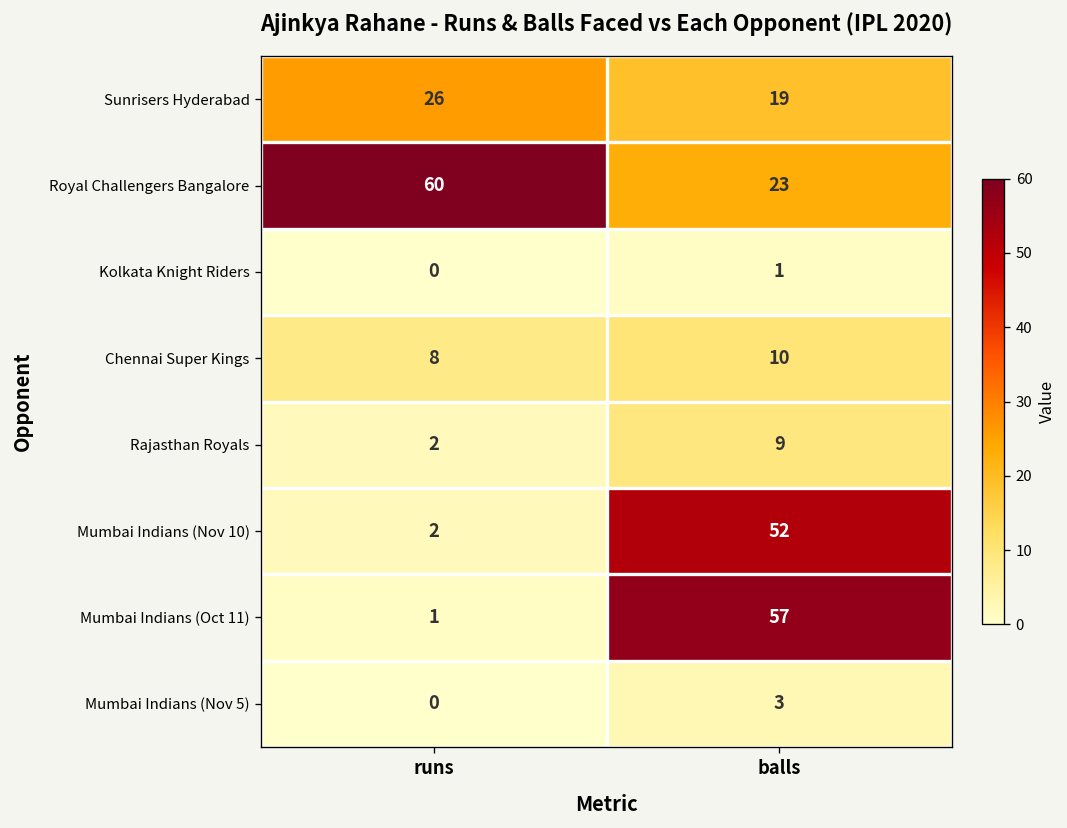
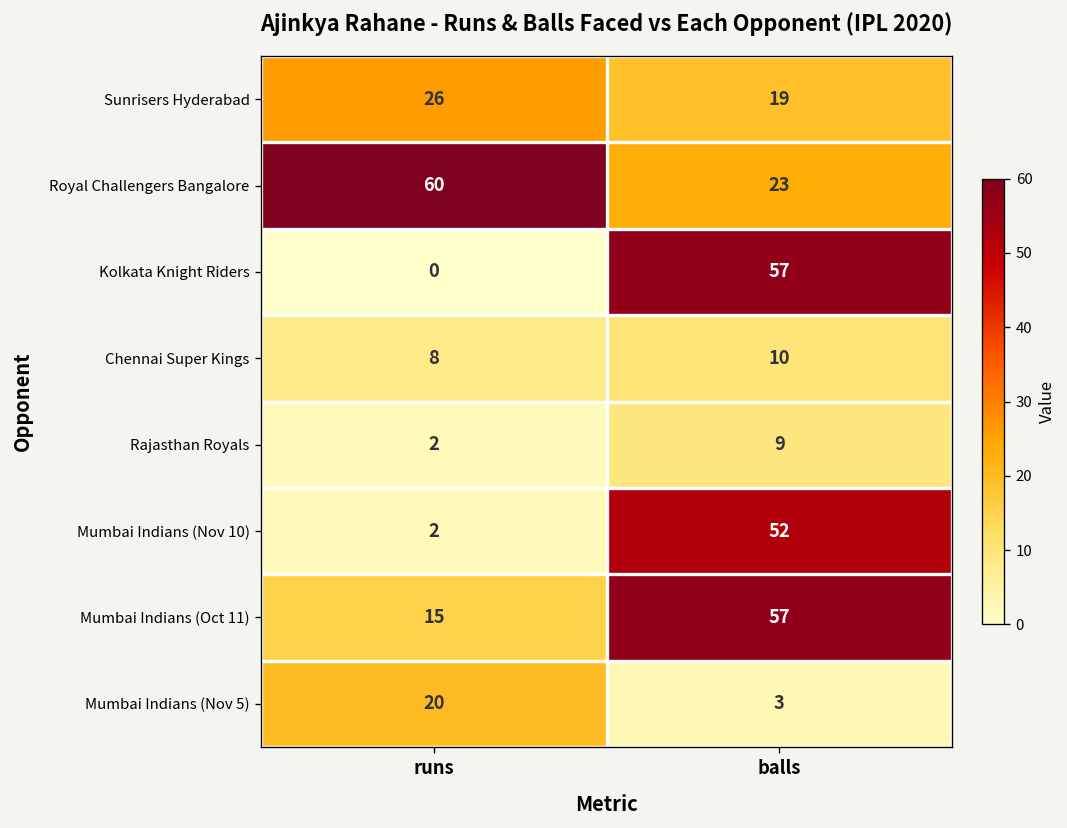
  {
    "Sunrisers Hyderabad": {
      "runs": 26,
      "balls": 19
    },
    "Royal Challengers Bangalore": {
      "runs": 60,
      "balls": 23
    },
    "Kolkata Knight Riders": {
      "runs": 0,
-     "balls": 1
+     "balls": 57
    },
    "Chennai Super Kings": {
      "runs": 8,
      "balls": 10
    },
    "Rajasthan Royals": {
      "runs": 2,
      "balls": 9
    },
    "Mumbai Indians (Nov 10)": {
      "runs": 2,
      "balls": 52
    },
    "Mumbai Indians (Oct 11)": {
-     "runs": 1,
+     "runs": 15,
      "balls": 57
    },
    "Mumbai Indians (Nov 5)": {
-     "runs": 0,
+     "runs": 20,
      "balls": 3
    }
  }
